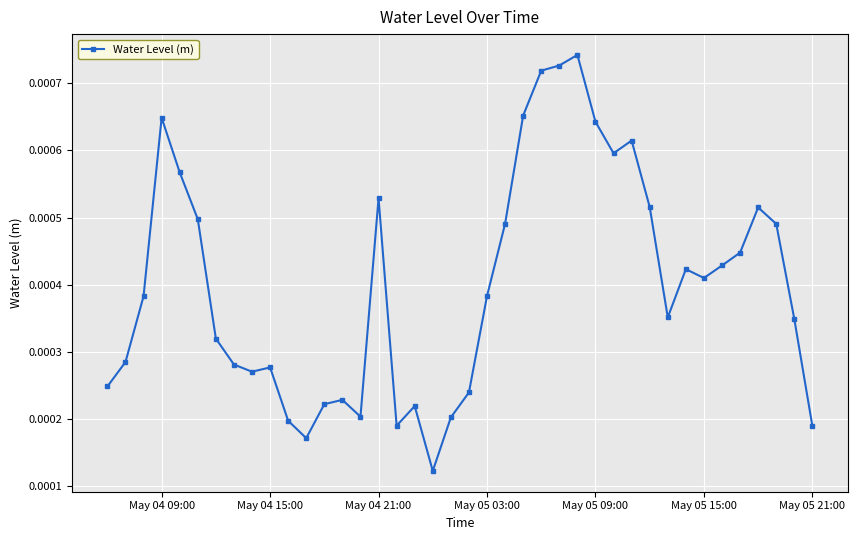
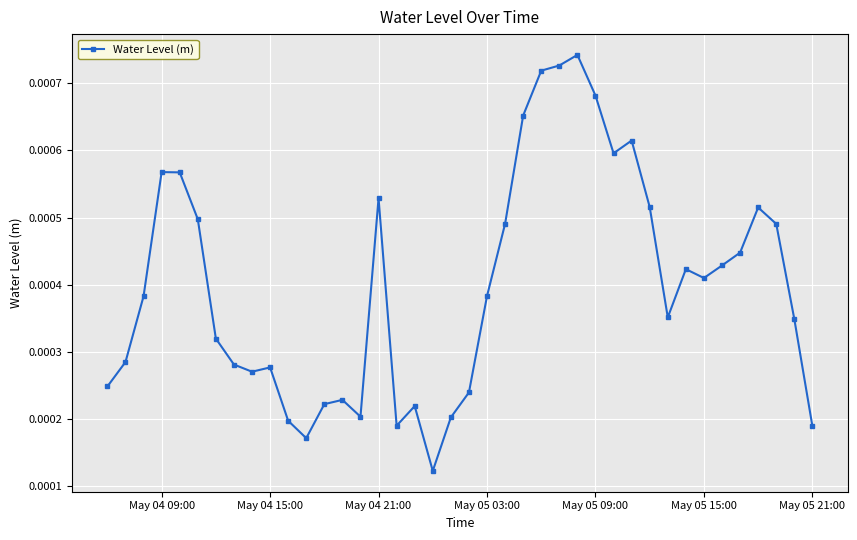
  {
-   "May 04 09:00": 0.00065,
+   "May 04 09:00": 0.00057,
    "May 04 15:00": 0.00028,
    "May 04 21:00": 0.00053,
    "May 05 03:00": 0.00038,
-   "May 05 09:00": 0.00064,
+   "May 05 09:00": 0.00068,
    "May 05 15:00": 0.00041,
    "May 05 21:00": 0.00019
  }
